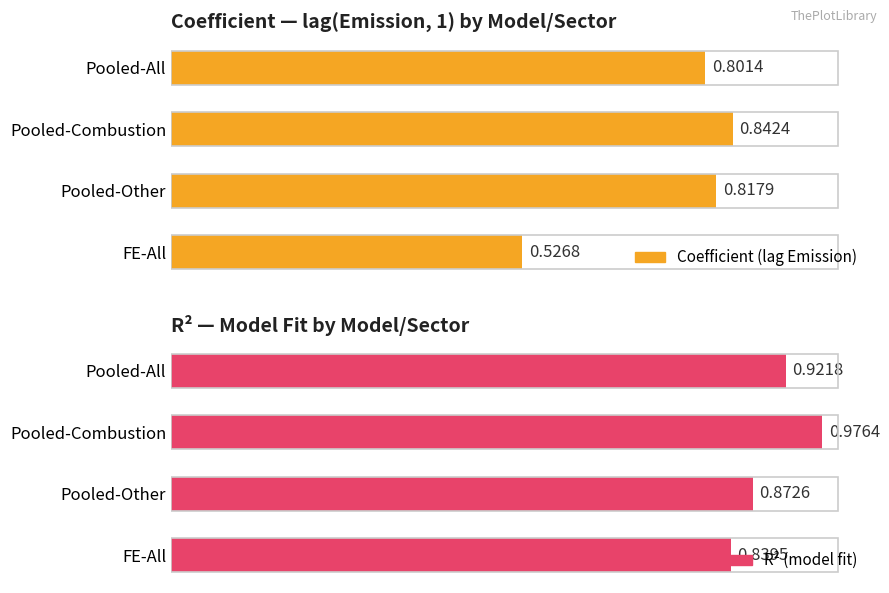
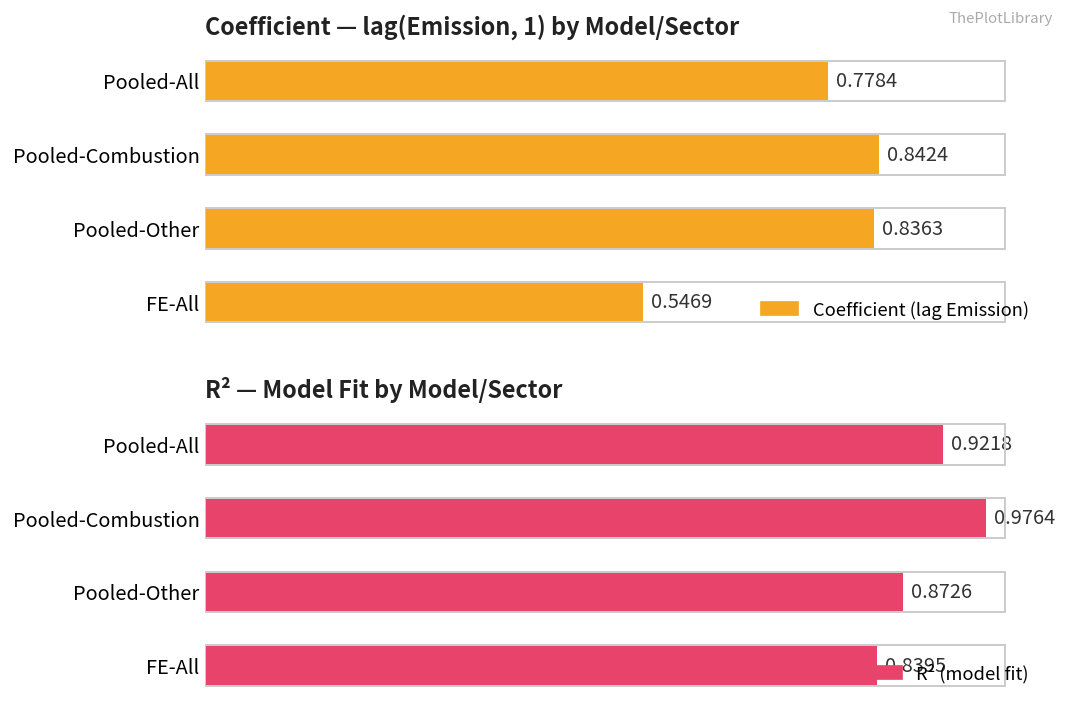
  {
    "Coefficient — lag(Emission, 1) by Model/Sector": {
-     "Pooled-All": 0.8014,
+     "Pooled-All": 0.7784,
      "Pooled-Combustion": 0.8424,
-     "Pooled-Other": 0.8179,
-     "FE-All": 0.5268
+     "Pooled-Other": 0.8363,
+     "FE-All": 0.5469
    },
    "R² — Model Fit by Model/Sector": {
      "Pooled-All": 0.9218,
      "Pooled-Combustion": 0.9764,
      "Pooled-Other": 0.8726,
      "FE-All": 0.8395
    }
  }
